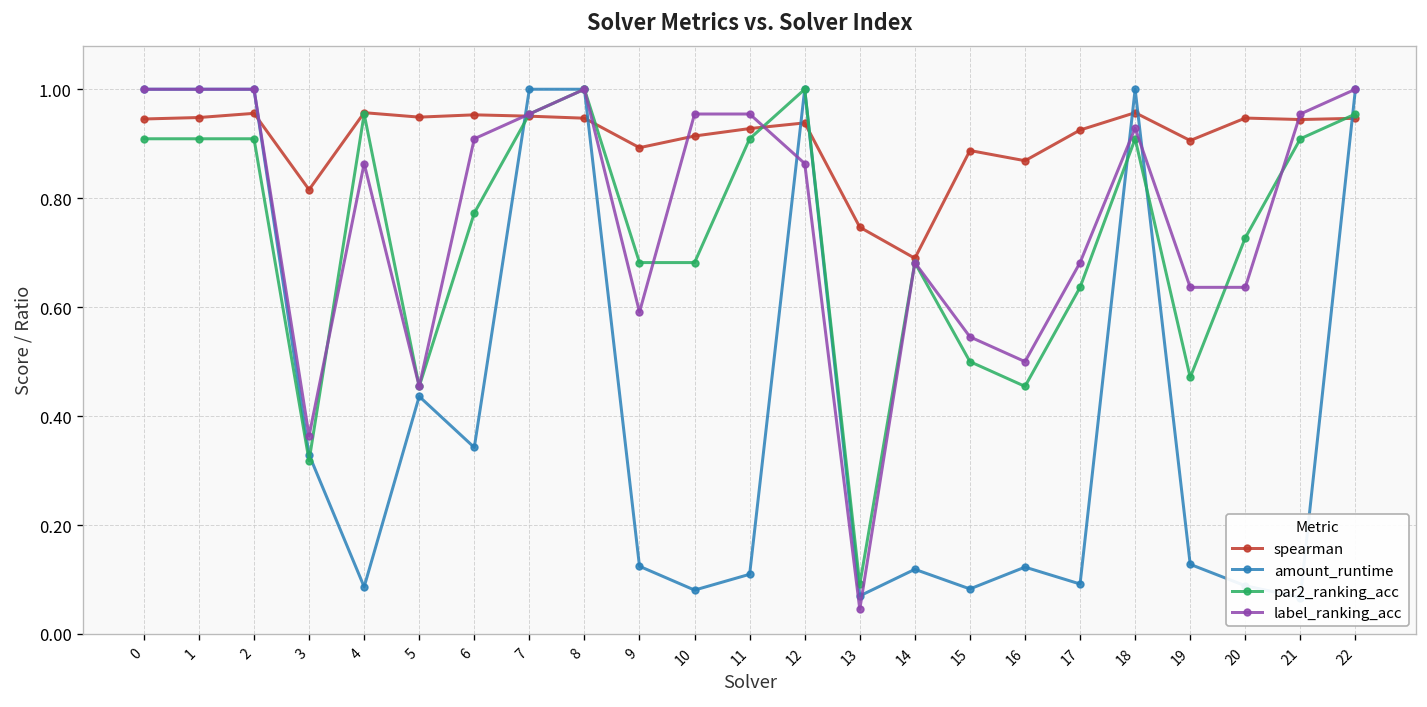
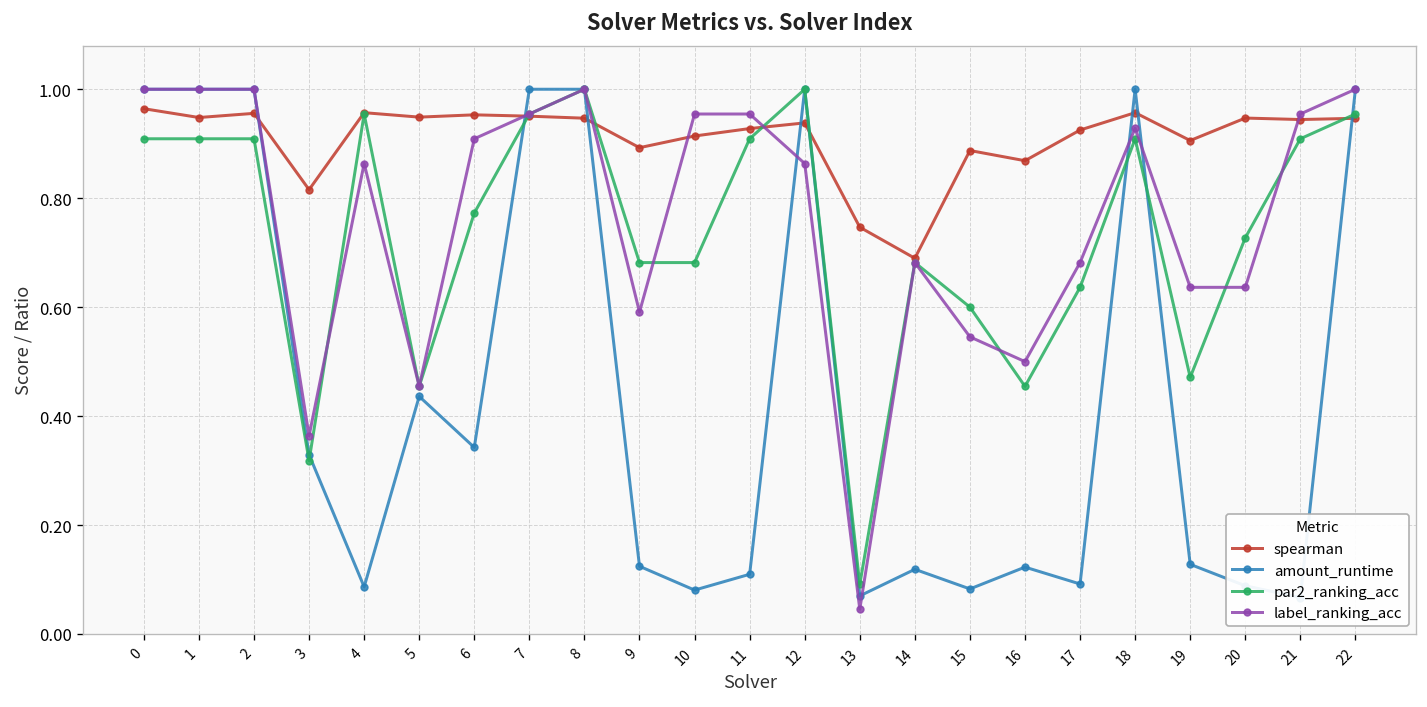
  {
    "spearman": {
-     "0": 0.95,
+     "0": 0.96,
      "1": 0.95,
      "2": 0.96,
      "3": 0.82,
      "5": 0.95,
      "6": 0.95,
      "8": 0.95,
      "9": 0.89,
      "10": 0.91,
      "11": 0.93,
      "12": 0.94,
      "13": 0.75,
      "14": 0.69,
      "15": 0.89,
      "16": 0.87,
      "17": 0.93,
      "18": 0.96,
      "19": 0.91,
      "20": 0.95,
      "21": 0.94,
      "22": 0.95
    },
    "amount_runtime": {
      "3": 0.33,
      "4": 0.09,
      "5": 0.44,
      "6": 0.34,
      "7": 1.00,
      "9": 0.12,
      "10": 0.08,
      "11": 0.11,
      "13": 0.07,
      "14": 0.12,
      "15": 0.08,
      "16": 0.12,
      "17": 0.09,
      "18": 1.00,
      "19": 0.13
    },
    "par2_ranking_acc": {
      "0": 0.91,
      "1": 0.91,
      "2": 0.91,
      "3": 0.32,
      "6": 0.77,
      "9": 0.68,
      "10": 0.68,
      "11": 0.91,
      "13": 0.09,
-     "15": 0.5,
+     "15": 0.6,
      "16": 0.45,
      "17": 0.64,
      "18": 0.91,
      "19": 0.47,
      "20": 0.73,
      "21": 0.91,
      "22": 0.95
    },
    "label_ranking_acc": {
      "3": 0.36,
      "4": 0.86,
      "6": 0.91,
      "9": 0.59,
      "10": 0.95,
      "11": 0.95,
      "12": 0.86,
      "13": 0.05,
      "15": 0.55,
      "16": 0.50,
      "17": 0.68,
      "18": 0.93,
      "19": 0.64,
      "20": 0.64,
      "21": 0.95
    }
  }
